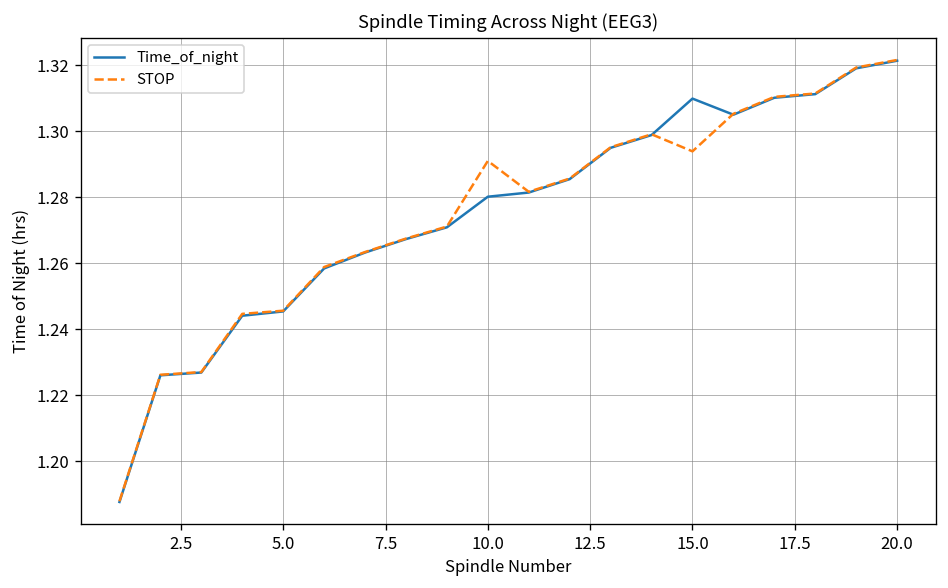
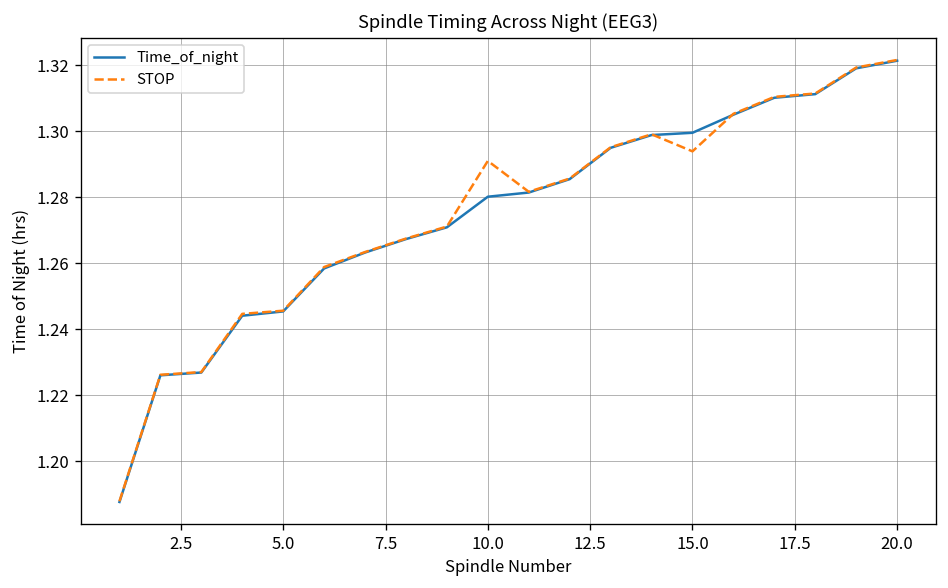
  {
    "Time_of_night": {
      "10.0": 1.280,
-     "15.0": 1.310
+     "15.0": 1.300
    },
    "STOP": {
      "10.0": 1.291,
      "15.0": 1.294
    }
  }
